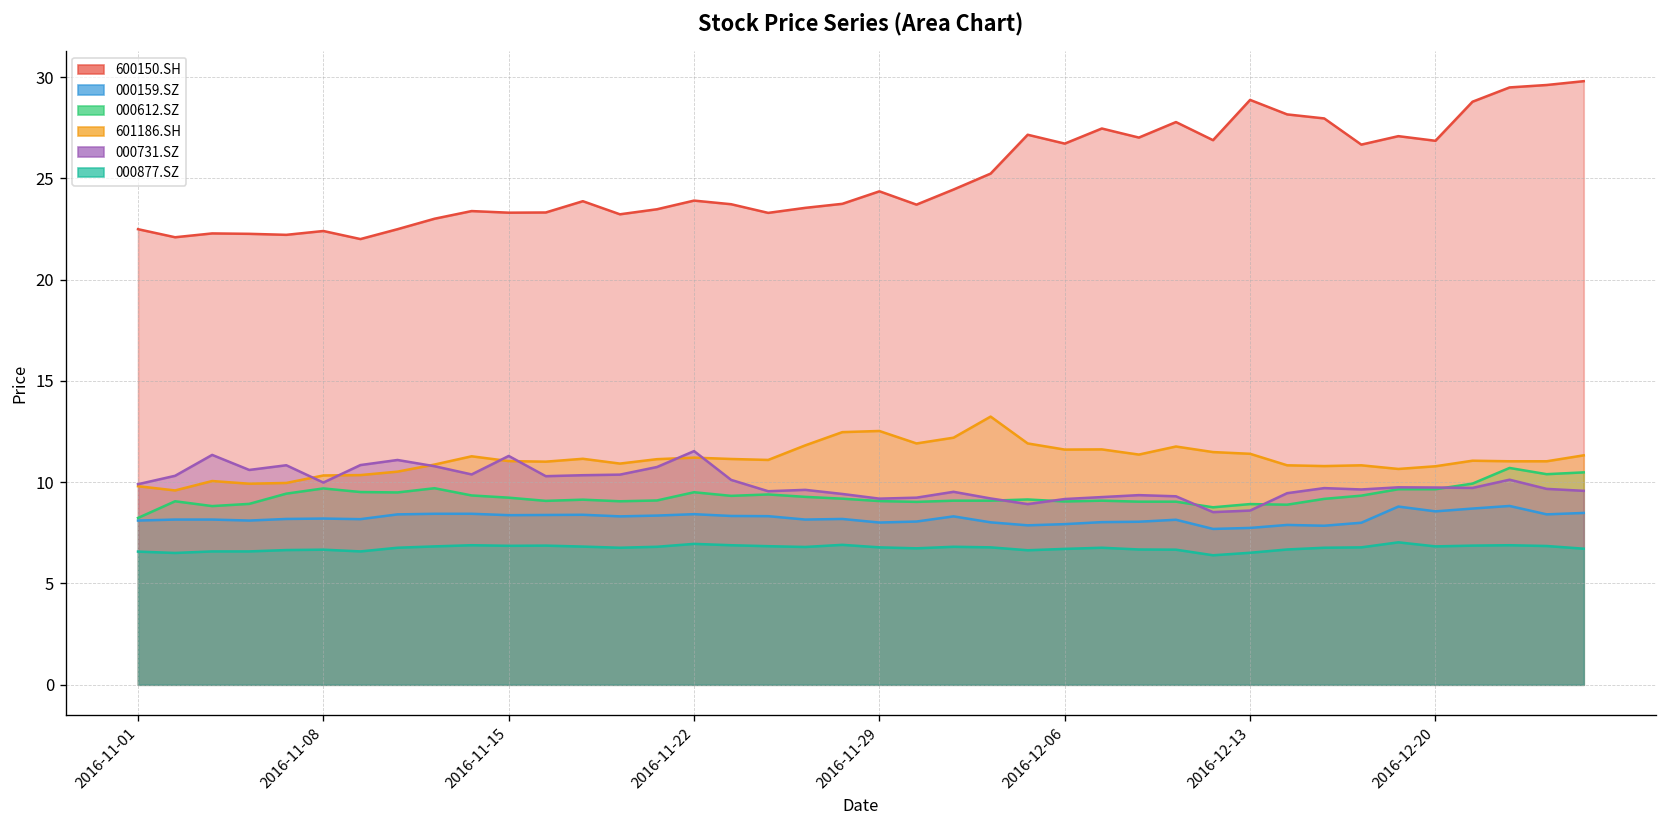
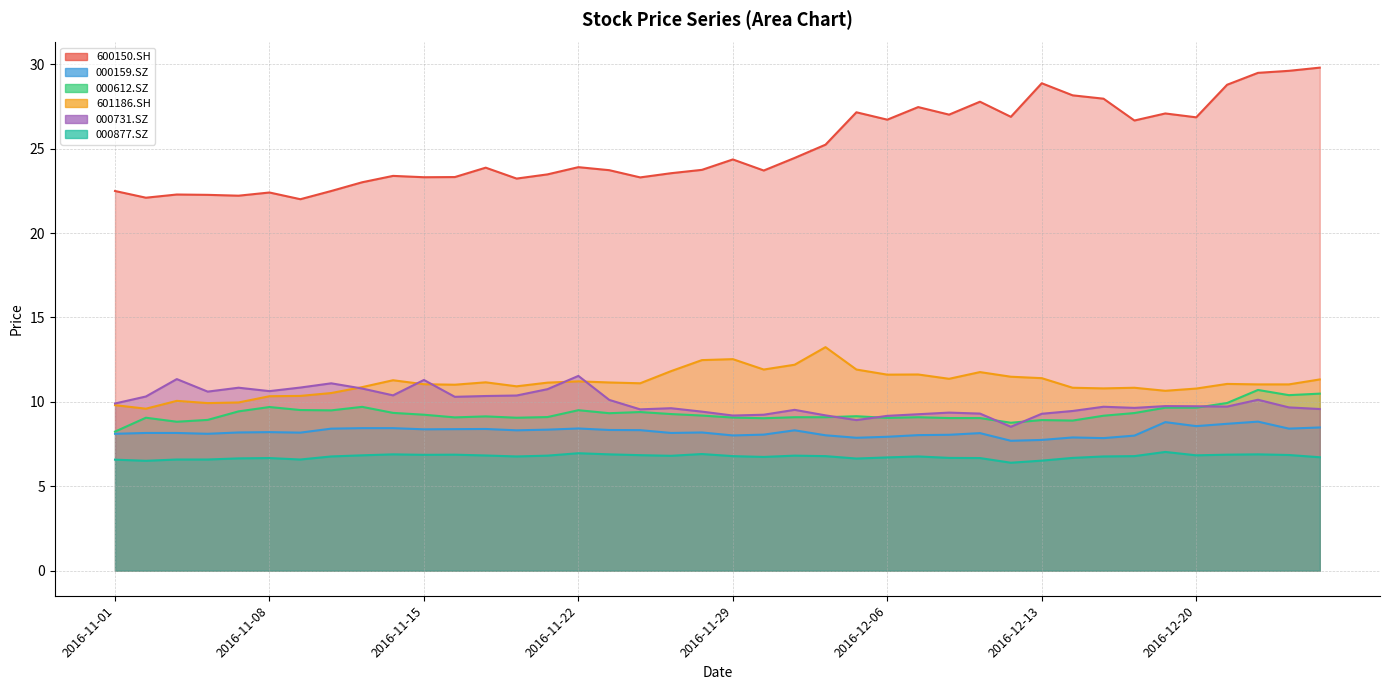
  {
    "000731.SZ": {
-     "2016-11-08": 10.0,
+     "2016-11-08": 10.6,
      "2016-11-15": 11.3,
      "2016-11-22": 11.5,
-     "2016-12-13": 8.6
+     "2016-12-13": 9.3
    }
  }
